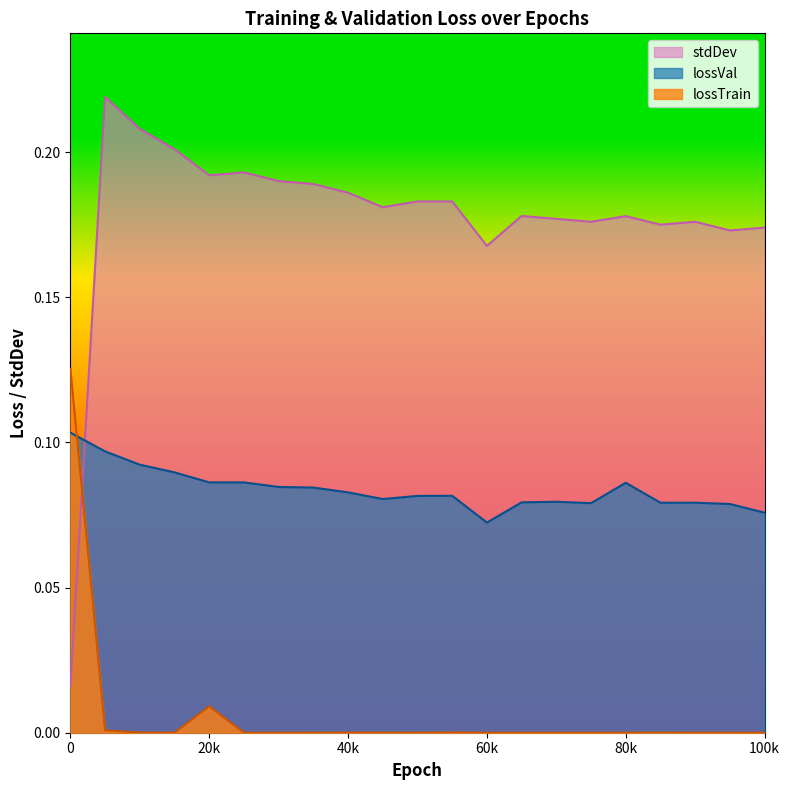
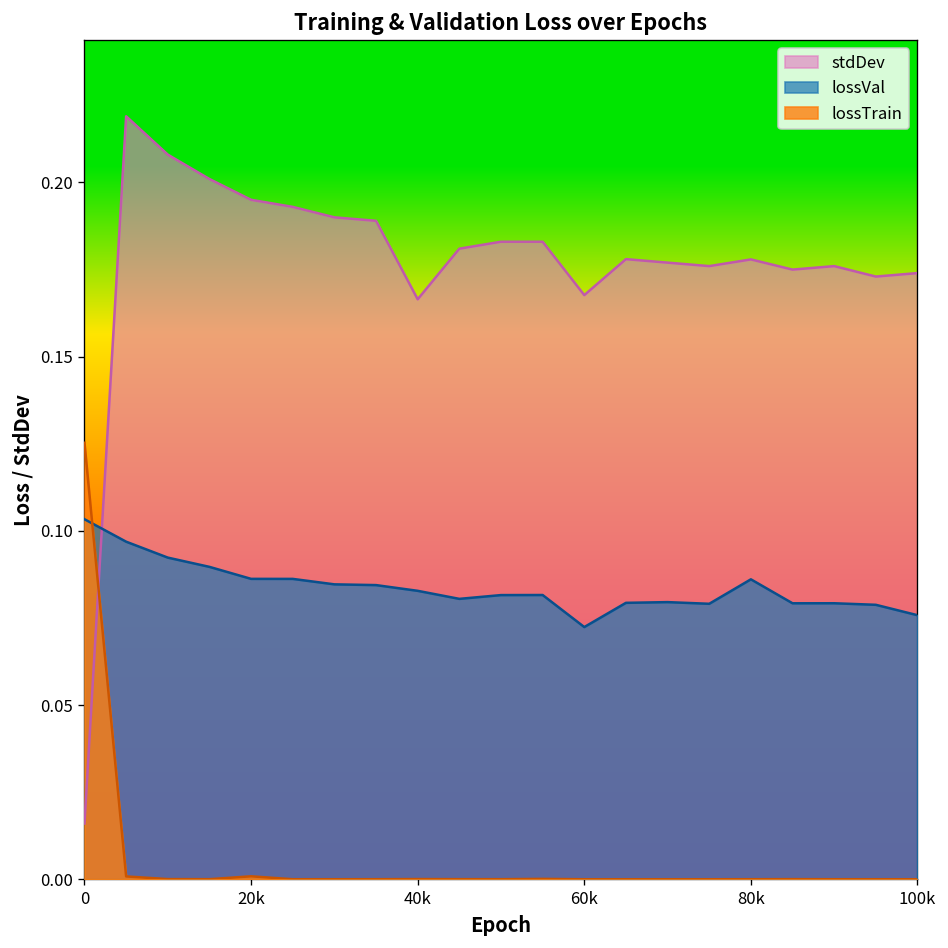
  {
    "stdDev": {
      "0": 0.016,
-     "20k": 0.192,
-     "40k": 0.186,
+     "20k": 0.195,
+     "40k": 0.166,
      "60k": 0.168,
      "80k": 0.178,
      "100k": 0.174
    },
    "lossVal": {
      "0": 0.103,
      "20k": 0.086,
      "40k": 0.083,
      "60k": 0.072,
      "80k": 0.086,
      "100k": 0.076
    },
    "lossTrain": {
      "0": 0.125,
-     "20k": 0.009,
+     "20k": 0.001,
      "40k": 0.000,
      "60k": 0.000,
      "80k": 0.000,
      "100k": 0.000
    }
  }
